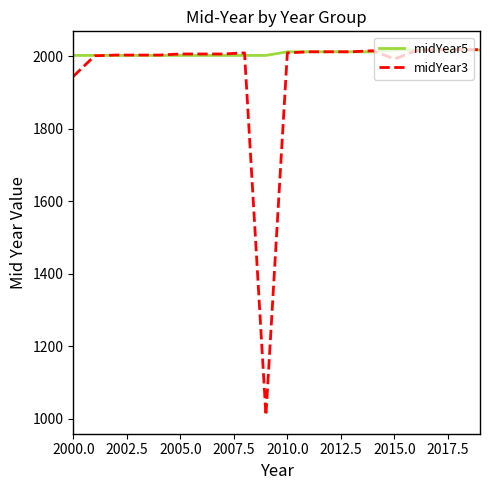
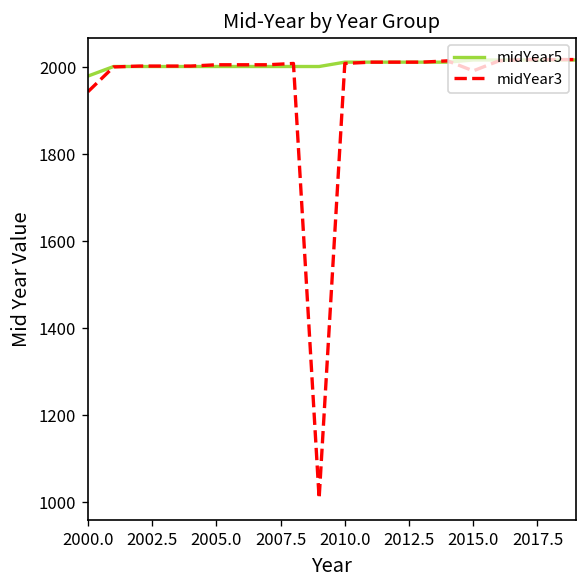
  {
    "midYear5": {
-     "2000.0": 2000
+     "2000.0": 1980
    },
    "midYear3": {
      "2000.0": 1940
    }
  }
